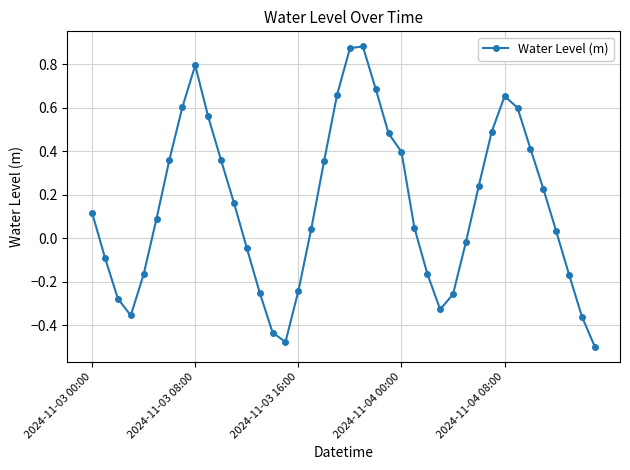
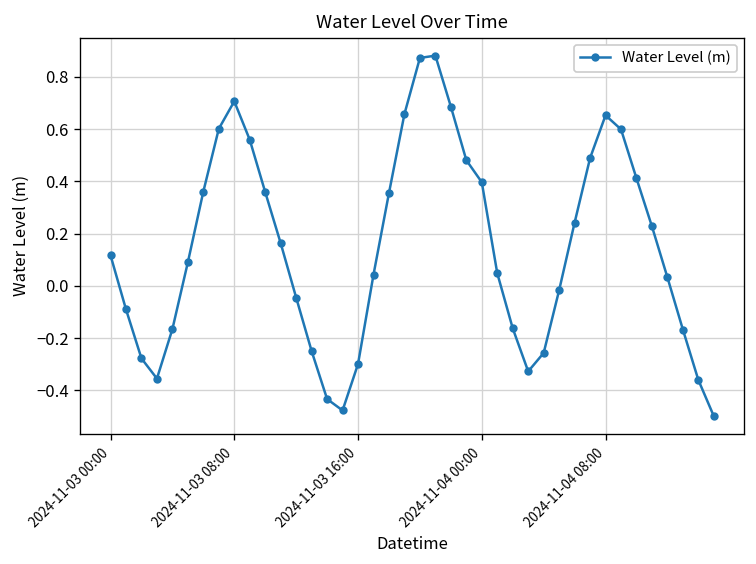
  {
    "2024-11-03 00:00": 0.12,
-   "2024-11-03 08:00": 0.79,
-   "2024-11-03 16:00": -0.24,
+   "2024-11-03 08:00": 0.71,
+   "2024-11-03 16:00": -0.30,
    "2024-11-04 00:00": 0.40,
    "2024-11-04 08:00": 0.65
  }
